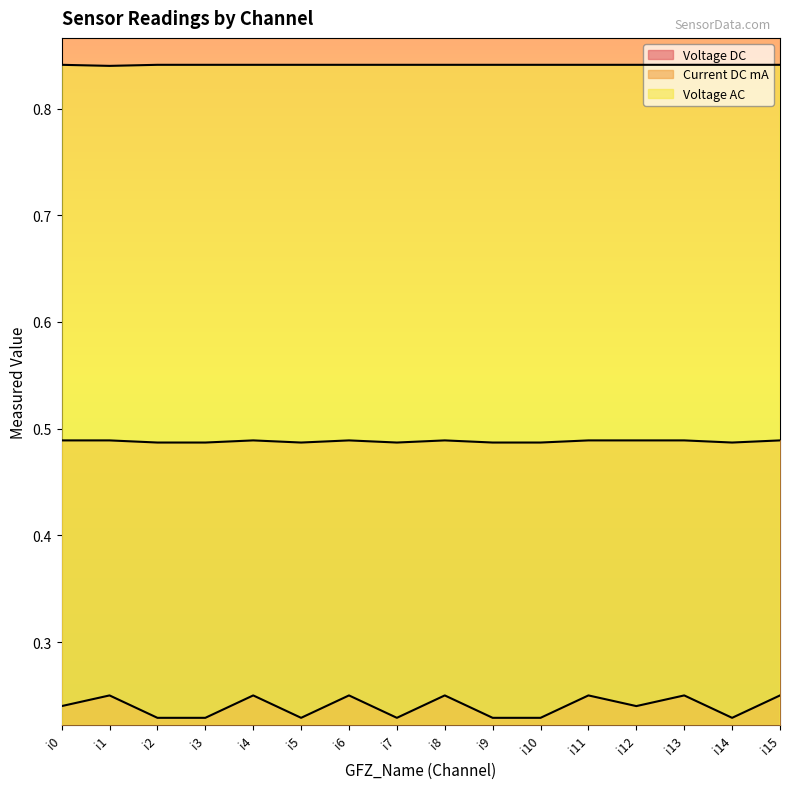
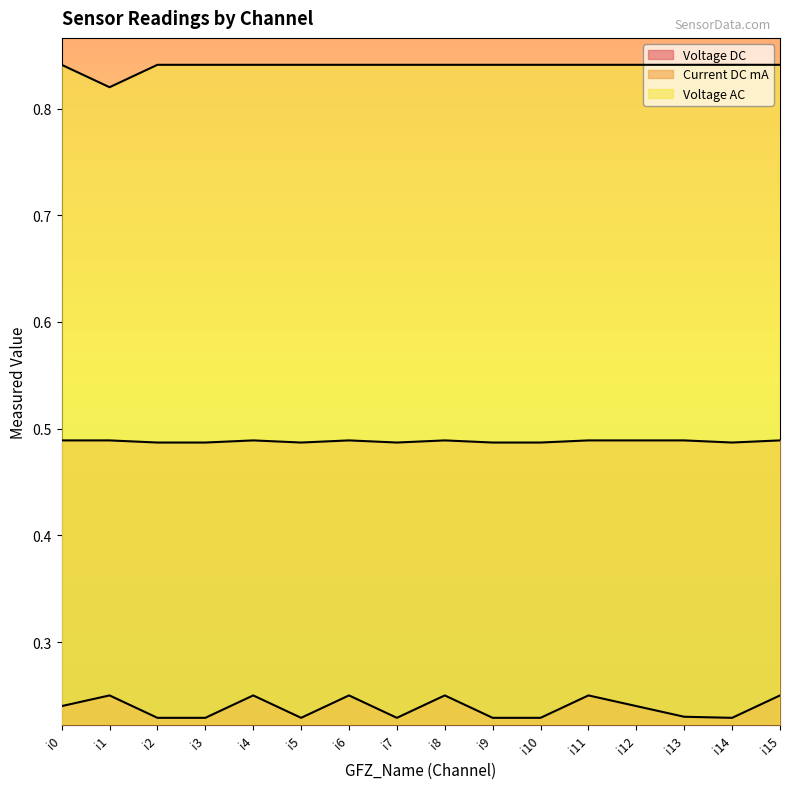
  {
    "Voltage DC": {
      "i0": 0.24,
      "i1": 0.25,
      "i2": 0.23,
      "i3": 0.23,
      "i4": 0.25,
      "i5": 0.23,
      "i6": 0.25,
      "i7": 0.23,
      "i8": 0.25,
      "i9": 0.23,
      "i10": 0.23,
      "i11": 0.25,
      "i12": 0.24,
-     "i13": 0.25,
+     "i13": 0.23,
      "i14": 0.23,
      "i15": 0.25
    },
    "Current DC mA": {
      "i0": 0.49,
      "i1": 0.49,
      "i2": 0.487,
      "i3": 0.487,
      "i4": 0.49,
      "i5": 0.487,
      "i6": 0.49,
      "i7": 0.487,
      "i8": 0.49,
      "i9": 0.487,
      "i10": 0.487,
      "i11": 0.49,
      "i12": 0.49,
      "i13": 0.49,
      "i14": 0.487,
      "i15": 0.49
    },
    "Voltage AC": {
      "i0": 0.84,
-     "i1": 0.84,
+     "i1": 0.82,
      "i2": 0.84,
      "i3": 0.84,
      "i4": 0.84,
      "i5": 0.84,
      "i6": 0.84,
      "i7": 0.84,
      "i8": 0.84,
      "i9": 0.84,
      "i10": 0.84,
      "i11": 0.84,
      "i12": 0.84,
      "i15": 0.84
    }
  }
